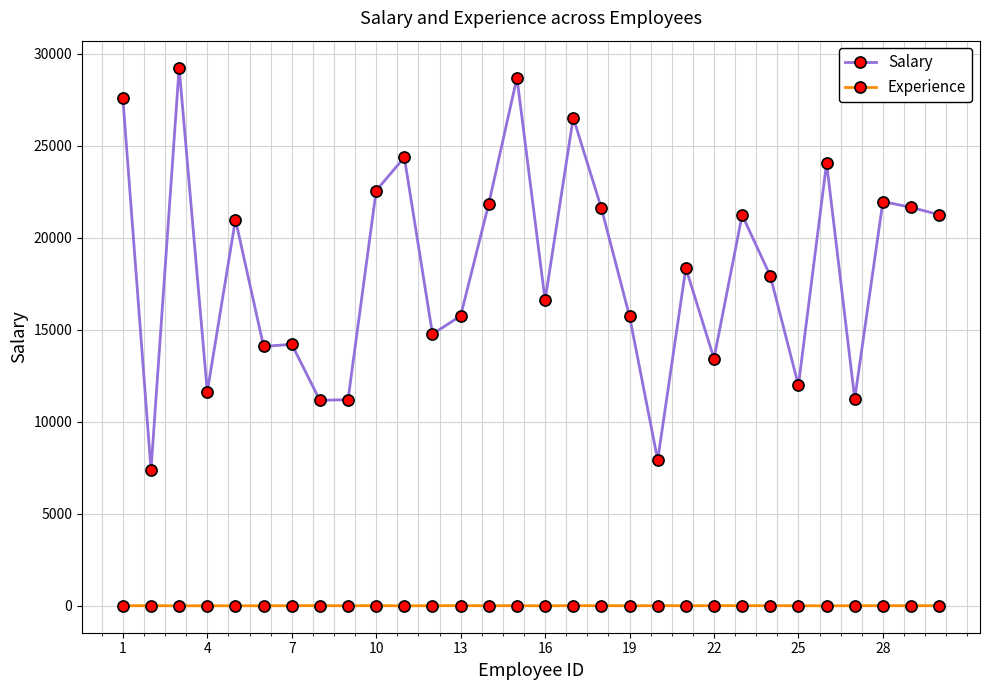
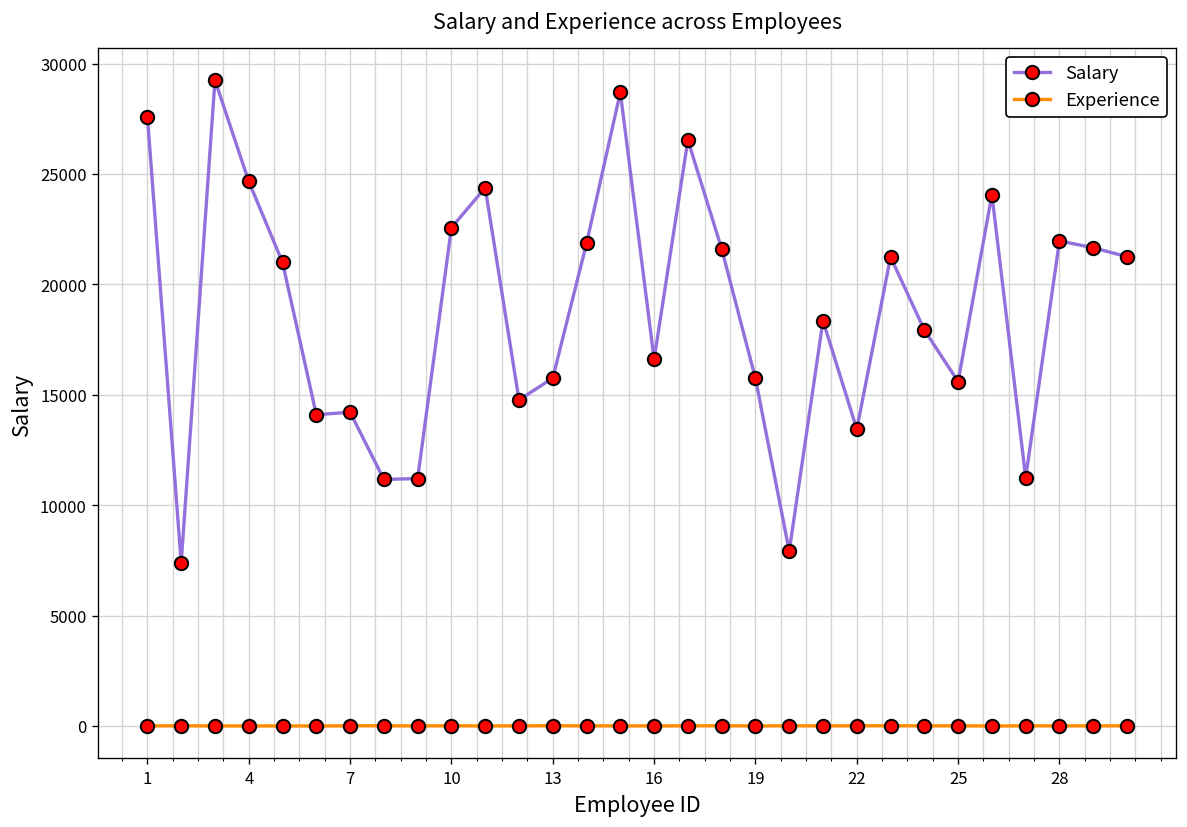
  {
    "Salary": {
      "1": 27600,
-     "4": 11600,
+     "4": 24700,
      "7": 14200,
      "10": 22600,
      "13": 15800,
      "16": 16600,
      "19": 15700,
      "22": 13400,
-     "25": 12000,
+     "25": 15600,
      "28": 22000
    },
    "Experience": {
      "1": 0,
      "4": 0,
      "7": 0,
      "10": 0,
      "13": 0,
      "16": 0,
      "19": 0,
      "22": 0,
      "25": 0,
      "28": 0
    }
  }
